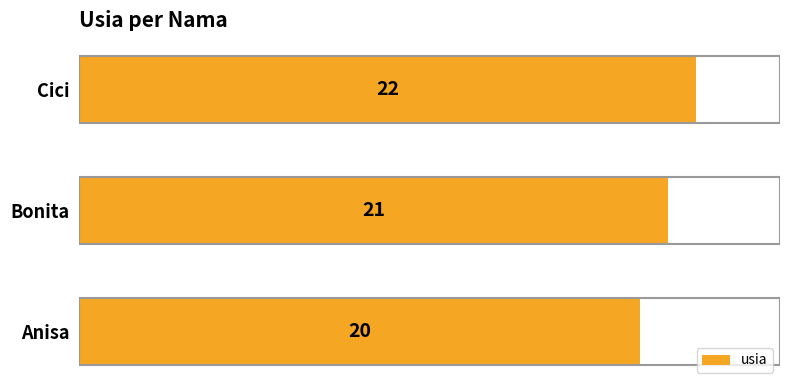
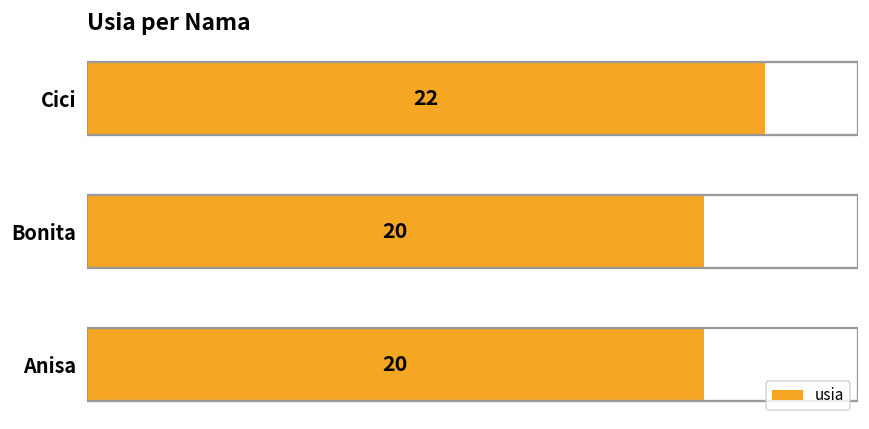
  {
    "Cici": 22,
-   "Bonita": 21,
+   "Bonita": 20,
    "Anisa": 20
  }
